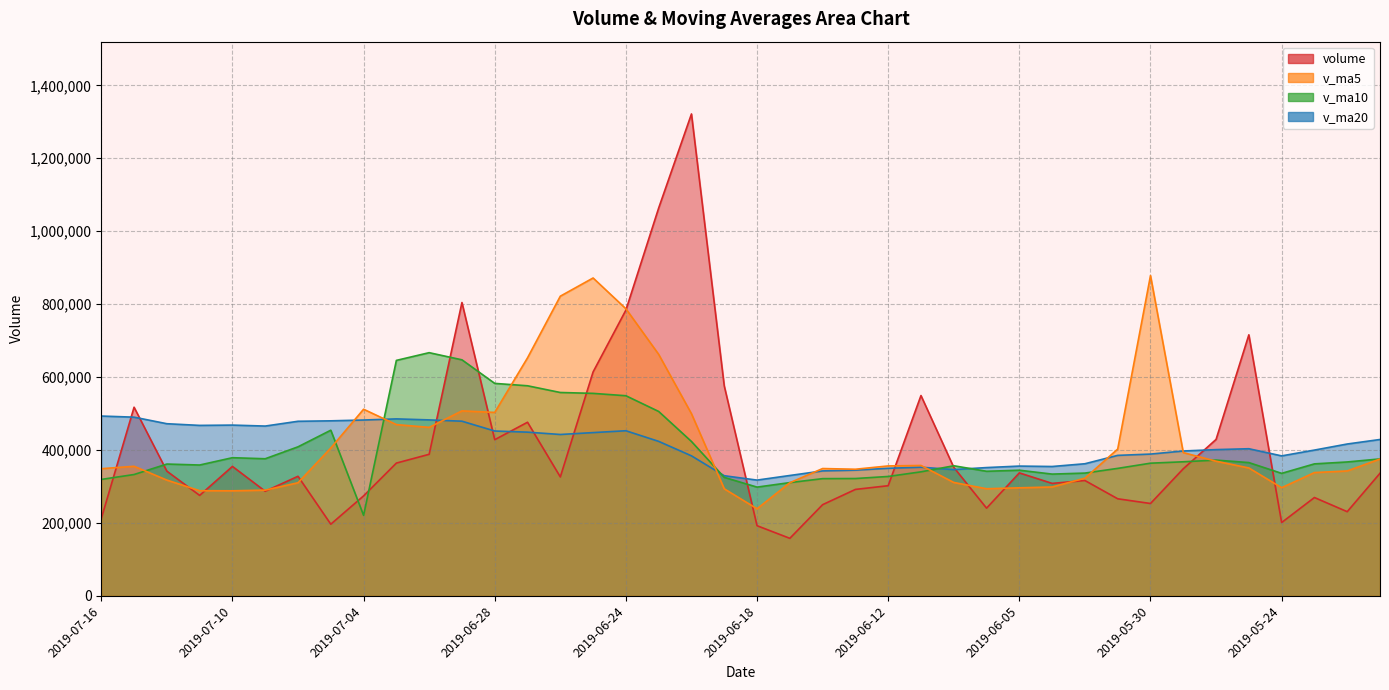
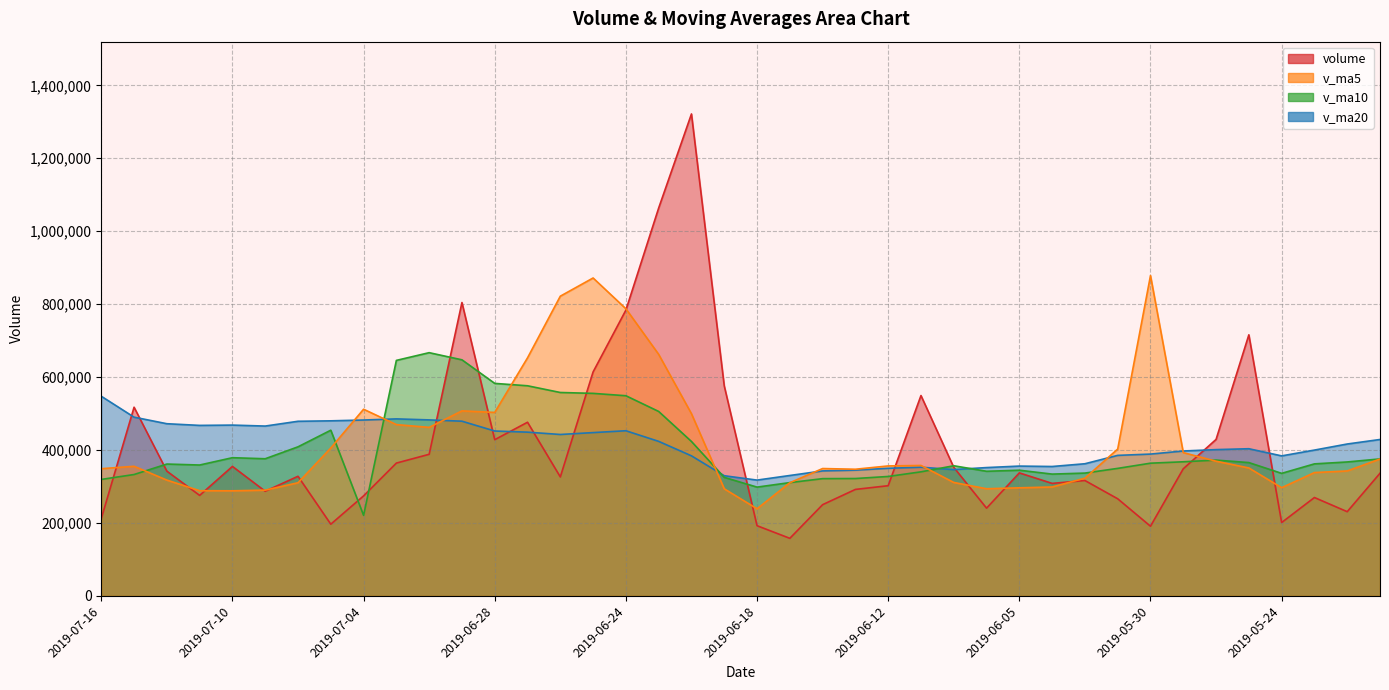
  {
    "volume": {
      "2019-07-16": "210,000",
      "2019-07-10": "350,000",
      "2019-07-04": "270,000",
      "2019-06-28": "430,000",
      "2019-06-18": "190,000",
      "2019-06-12": "300,000",
      "2019-06-05": "340,000",
-     "2019-05-30": "250,000",
+     "2019-05-30": "190,000",
      "2019-05-24": "200,000"
    },
    "v_ma20": {
-     "2019-07-16": "490,000",
+     "2019-07-16": "550,000",
      "2019-07-10": "470,000",
      "2019-07-04": "480,000",
      "2019-06-28": "450,000",
      "2019-06-24": "450,000",
      "2019-06-18": "320,000",
      "2019-06-05": "360,000",
      "2019-05-30": "390,000",
      "2019-05-24": "380,000"
    },
    "v_ma10": {
      "2019-07-16": "320,000",
      "2019-07-10": "380,000",
      "2019-07-04": "220,000",
      "2019-06-28": "580,000",
      "2019-06-24": "550,000",
      "2019-06-18": "300,000",
      "2019-06-12": "330,000",
      "2019-06-05": "340,000",
      "2019-05-30": "360,000",
      "2019-05-24": "340,000"
    },
    "v_ma5": {
      "2019-07-16": "350,000",
      "2019-07-10": "290,000",
      "2019-07-04": "510,000",
      "2019-06-28": "500,000",
      "2019-06-18": "240,000",
      "2019-06-05": "300,000",
      "2019-05-30": "880,000",
      "2019-05-24": "300,000"
    }
  }
